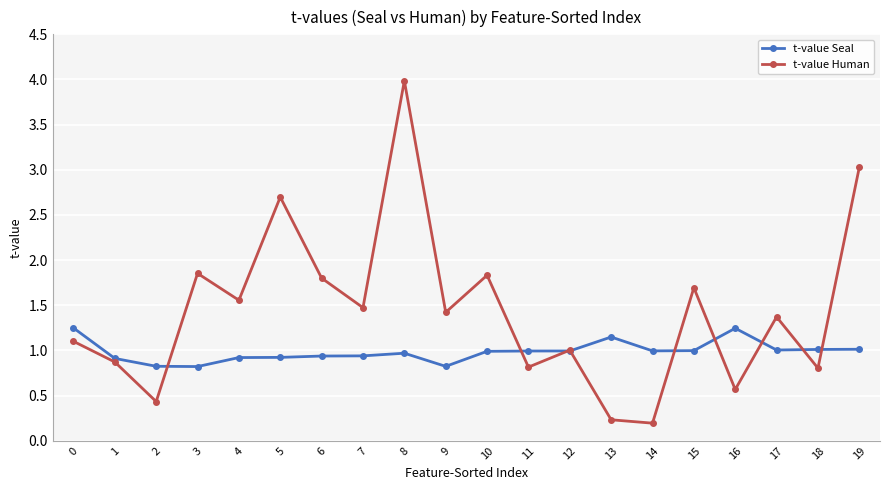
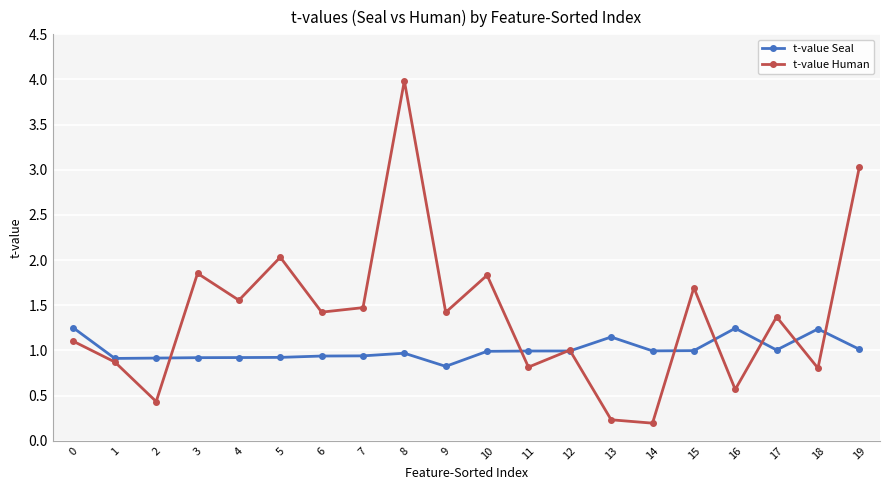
  {
    "t-value Seal": {
      "0": 1.2,
      "1": 0.9,
-     "2": 0.8,
-     "3": 0.8,
+     "2": 0.9,
+     "3": 0.9,
      "4": 0.9,
      "5": 0.9,
      "6": 0.9,
      "7": 0.9,
      "8": 1.0,
      "9": 0.8,
      "10": 1.0,
      "11": 1.0,
      "13": 1.1,
      "14": 1.0,
      "15": 1.0,
      "16": 1.2,
      "17": 1.0,
-     "18": 1.0,
+     "18": 1.2,
      "19": 1.0
    },
    "t-value Human": {
      "0": 1.1,
      "1": 0.9,
      "2": 0.4,
      "3": 1.9,
      "4": 1.6,
-     "5": 2.7,
-     "6": 1.8,
+     "5": 2.0,
+     "6": 1.4,
      "7": 1.5,
      "8": 4.0,
      "9": 1.4,
      "10": 1.8,
      "11": 0.8,
      "13": 0.2,
      "14": 0.2,
      "15": 1.7,
      "16": 0.6,
      "17": 1.4,
      "18": 0.8,
      "19": 3.0
    }
  }
